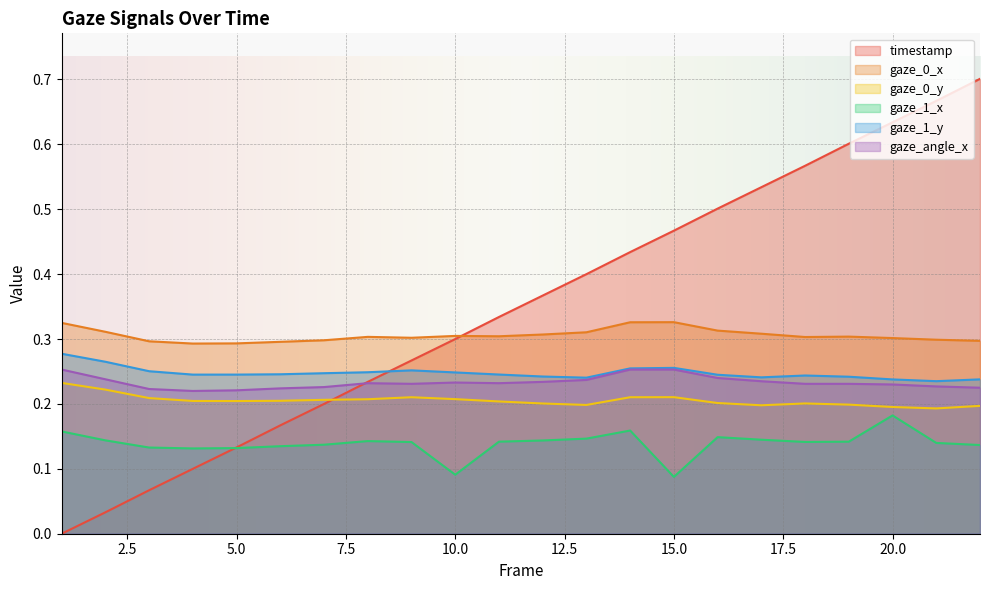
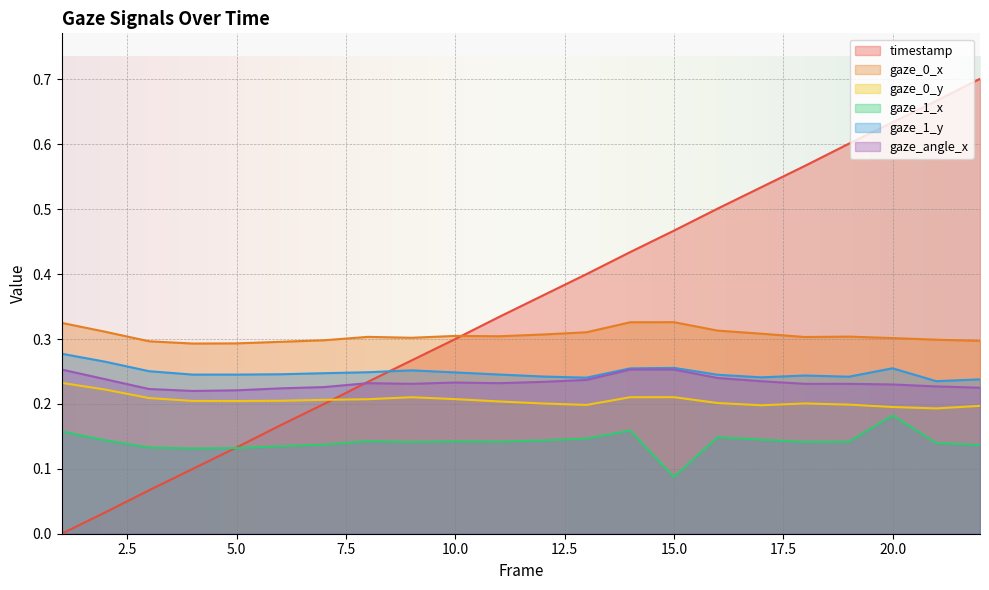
  {
    "gaze_1_x": {
-     "10.0": 0.09,
+     "10.0": 0.14,
      "15.0": 0.09,
      "20.0": 0.18
    },
    "gaze_1_y": {
      "5.0": 0.25,
      "10.0": 0.25,
-     "20.0": 0.24
+     "20.0": 0.25
    },
    "gaze_angle_x": {
      "5.0": 0.22,
      "10.0": 0.23,
      "20.0": 0.23
    }
  }
